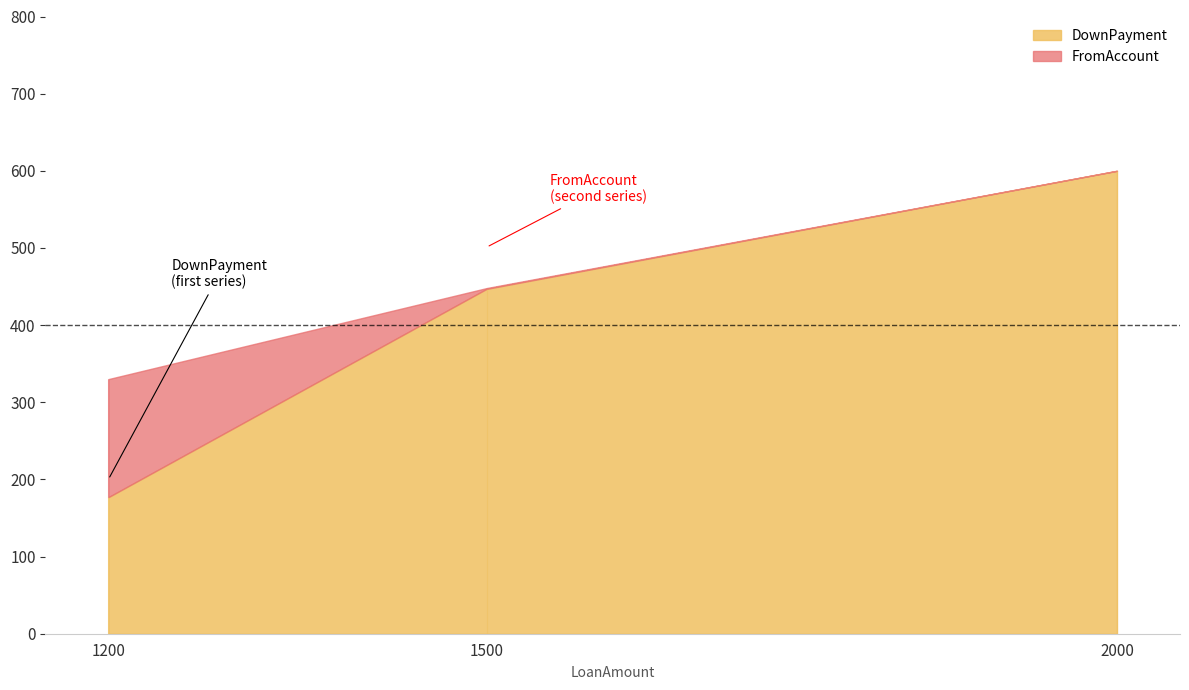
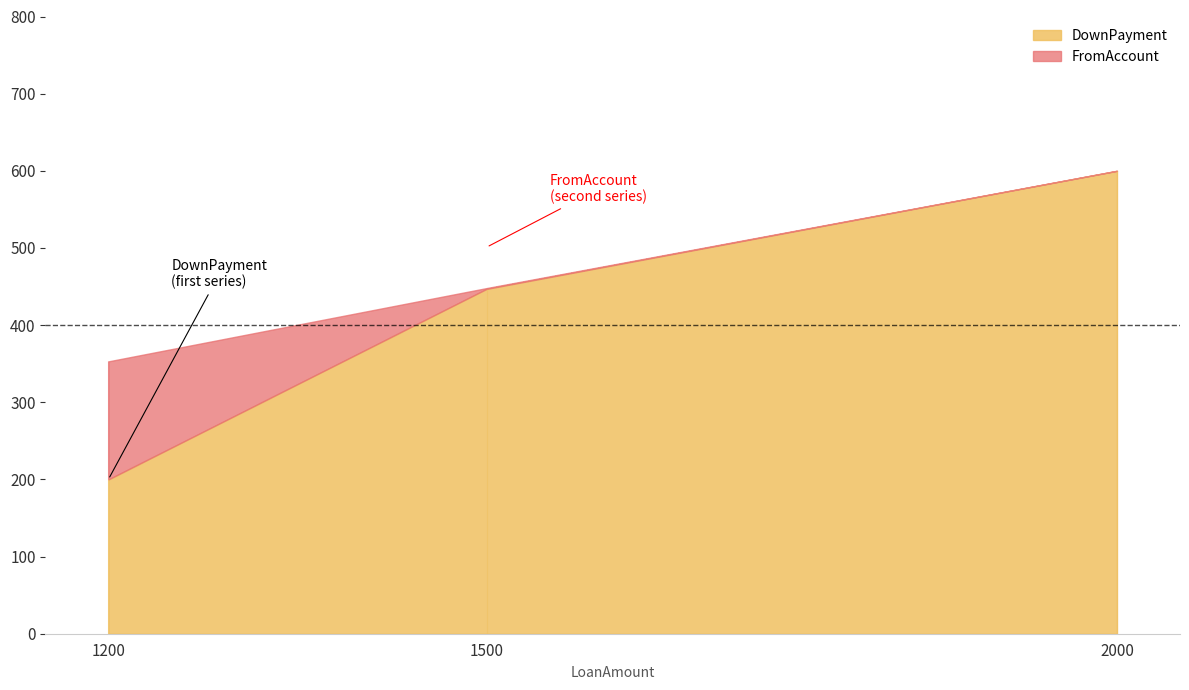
  {
    "DownPayment": {
-     "1200": 180
+     "1200": 200
    },
    "FromAccount": {
      "1200": 150
    }
  }
